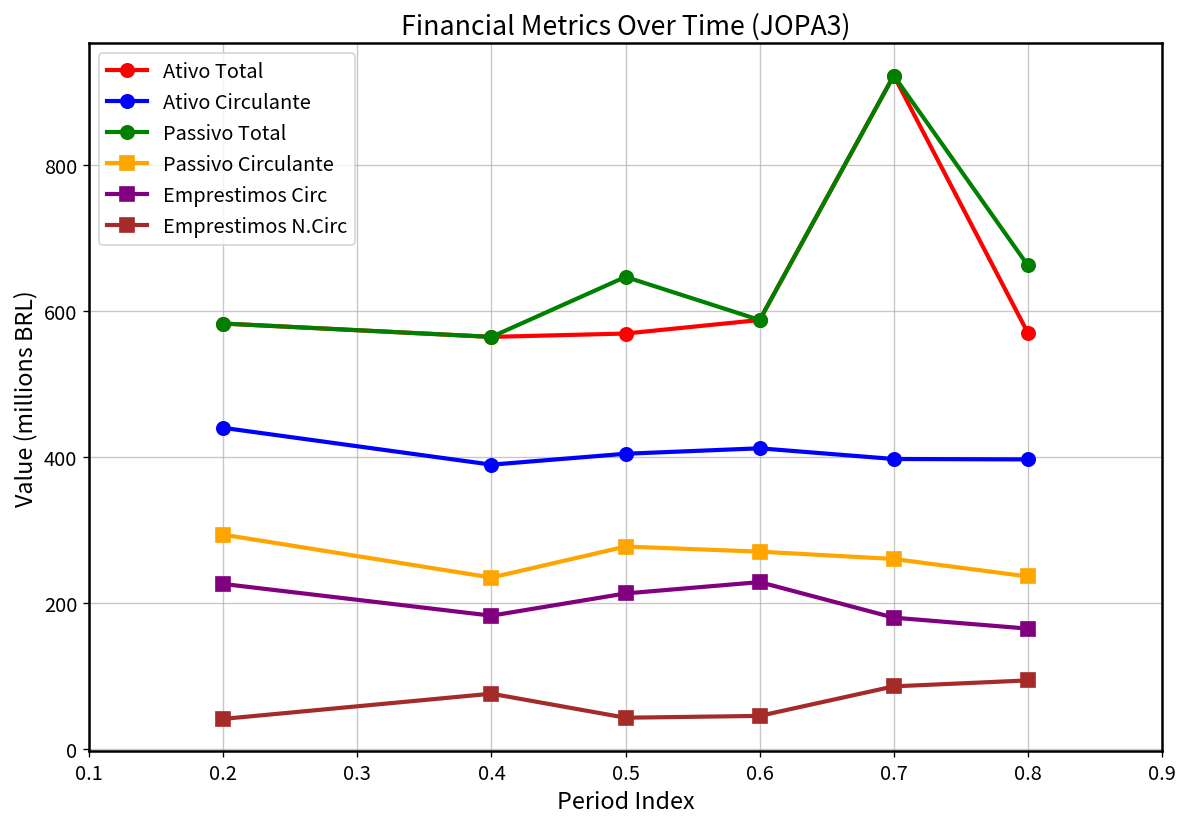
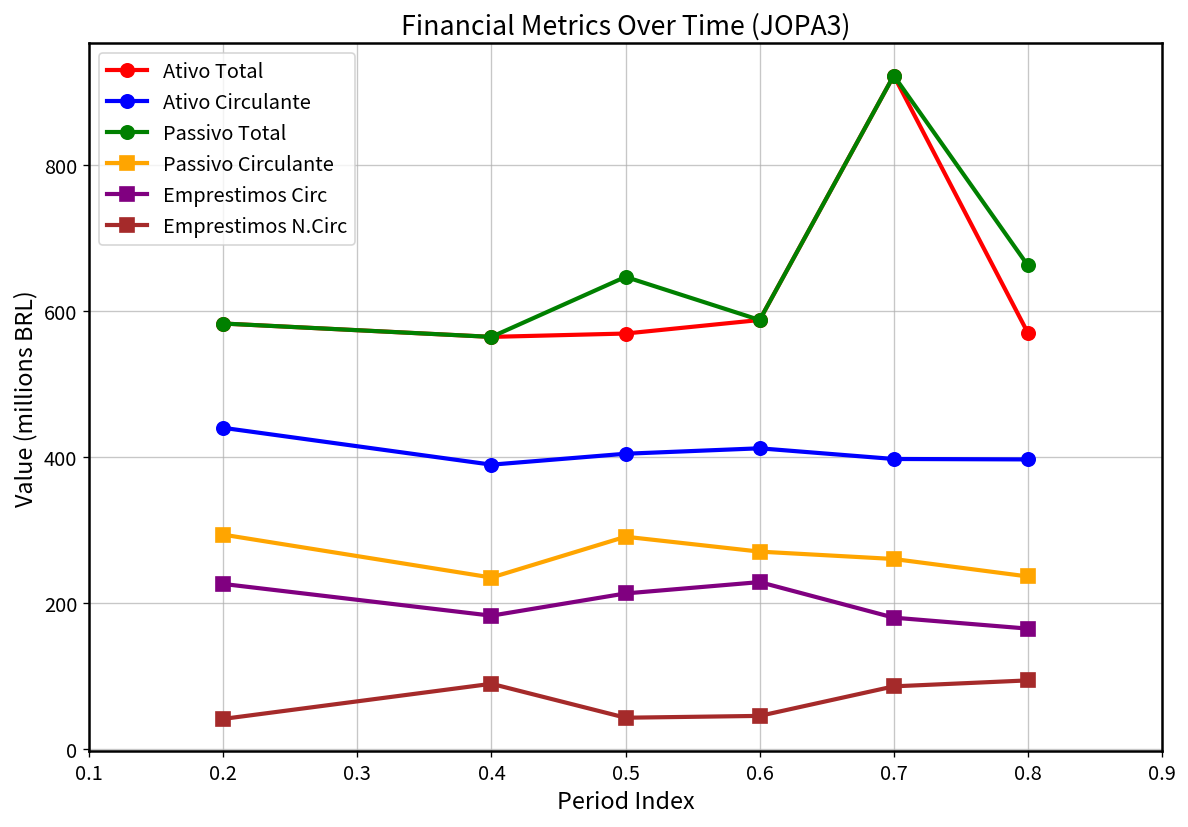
  {
    "Ativo Total": {
      "0.5": 570,
      "0.8": 570
    },
    "Ativo Circulante": {
      "0.2": 440,
      "0.4": 390,
      "0.5": 400,
      "0.6": 410,
      "0.7": 400,
      "0.8": 400
    },
    "Passivo Total": {
      "0.5": 650,
      "0.8": 660
    },
    "Passivo Circulante": {
      "0.2": 290,
      "0.4": 240,
-     "0.5": 280,
+     "0.5": 290,
      "0.6": 270,
      "0.7": 260,
      "0.8": 240
    },
    "Emprestimos Circ": {
      "0.2": 230,
      "0.4": 180,
      "0.5": 210,
      "0.6": 230,
      "0.7": 180,
      "0.8": 170
    },
    "Emprestimos N.Circ": {
      "0.2": 40,
-     "0.4": 80,
+     "0.4": 90,
      "0.5": 40,
      "0.6": 50,
      "0.7": 90,
      "0.8": 90
    }
  }
